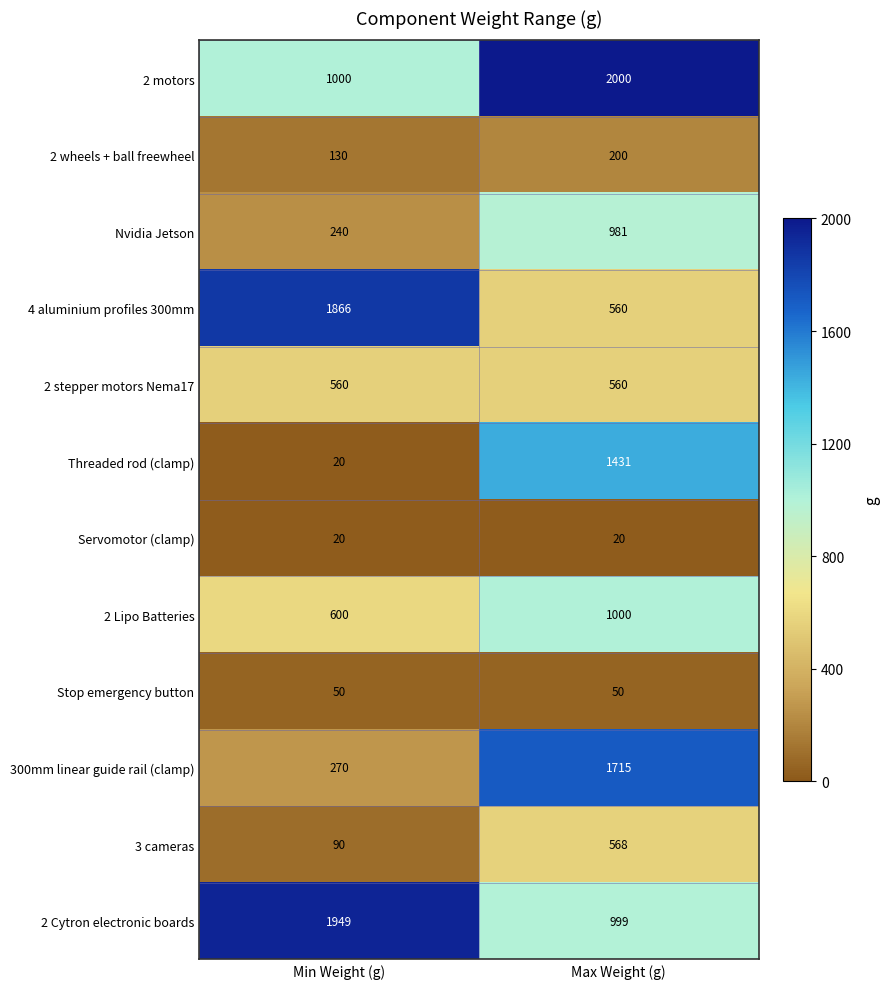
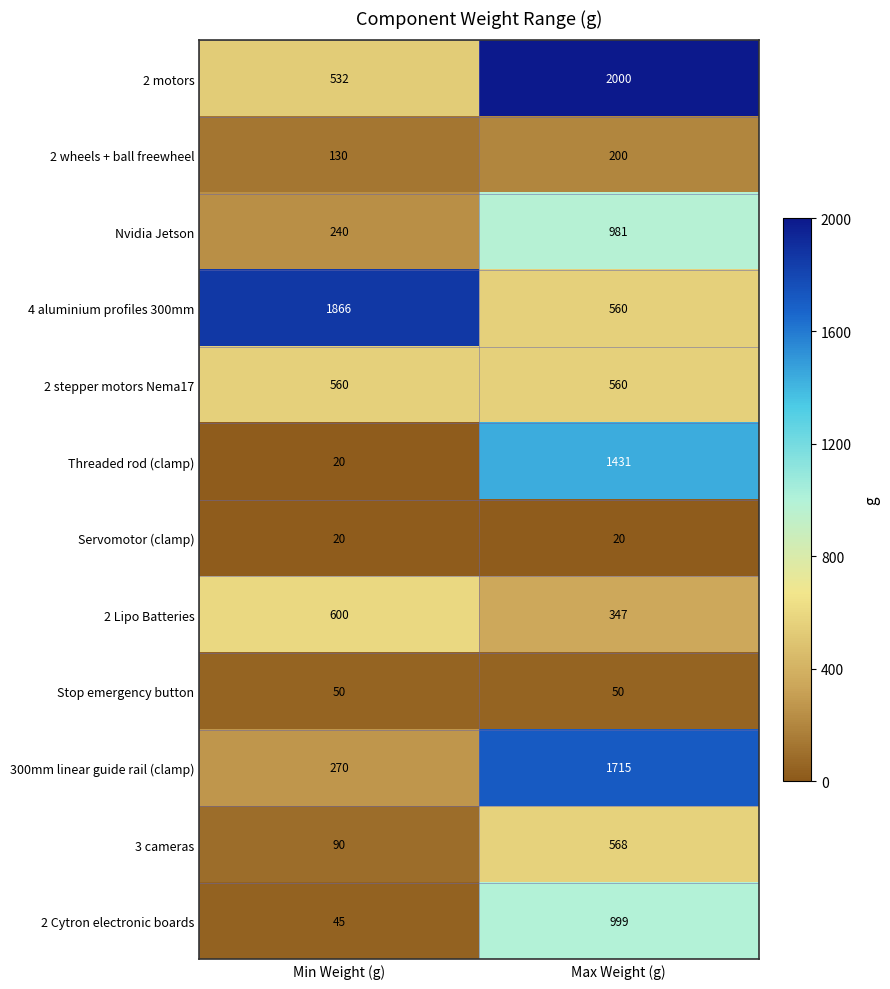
  {
    "2 motors": {
-     "Min Weight (g)": 1000,
+     "Min Weight (g)": 532,
      "Max Weight (g)": 2000
    },
    "2 wheels + ball freewheel": {
      "Min Weight (g)": 130,
      "Max Weight (g)": 200
    },
    "Nvidia Jetson": {
      "Min Weight (g)": 240,
      "Max Weight (g)": 981
    },
    "4 aluminium profiles 300mm": {
      "Min Weight (g)": 1866,
      "Max Weight (g)": 560
    },
    "2 stepper motors Nema17": {
      "Min Weight (g)": 560,
      "Max Weight (g)": 560
    },
    "Threaded rod (clamp)": {
      "Min Weight (g)": 20,
      "Max Weight (g)": 1431
    },
    "Servomotor (clamp)": {
      "Min Weight (g)": 20,
      "Max Weight (g)": 20
    },
    "2 Lipo Batteries": {
      "Min Weight (g)": 600,
-     "Max Weight (g)": 1000
+     "Max Weight (g)": 347
    },
    "Stop emergency button": {
      "Min Weight (g)": 50,
      "Max Weight (g)": 50
    },
    "300mm linear guide rail (clamp)": {
      "Min Weight (g)": 270,
      "Max Weight (g)": 1715
    },
    "3 cameras": {
      "Min Weight (g)": 90,
      "Max Weight (g)": 568
    },
    "2 Cytron electronic boards": {
-     "Min Weight (g)": 1949,
+     "Min Weight (g)": 45,
      "Max Weight (g)": 999
    }
  }
